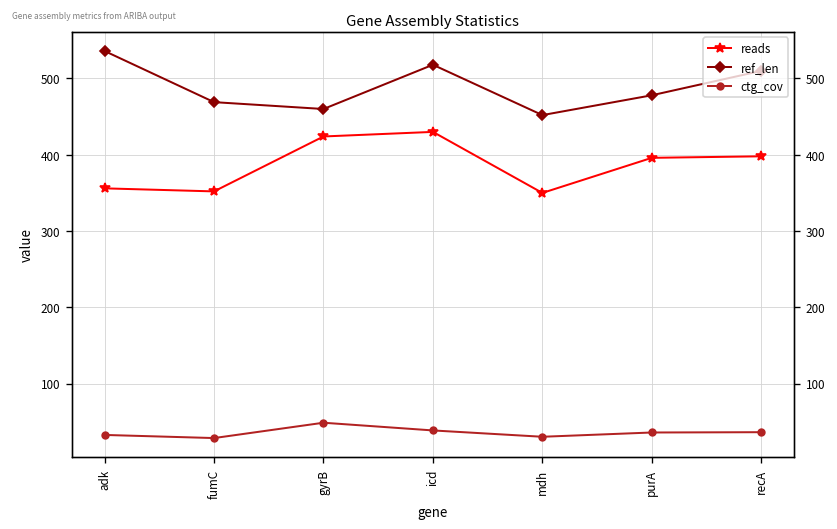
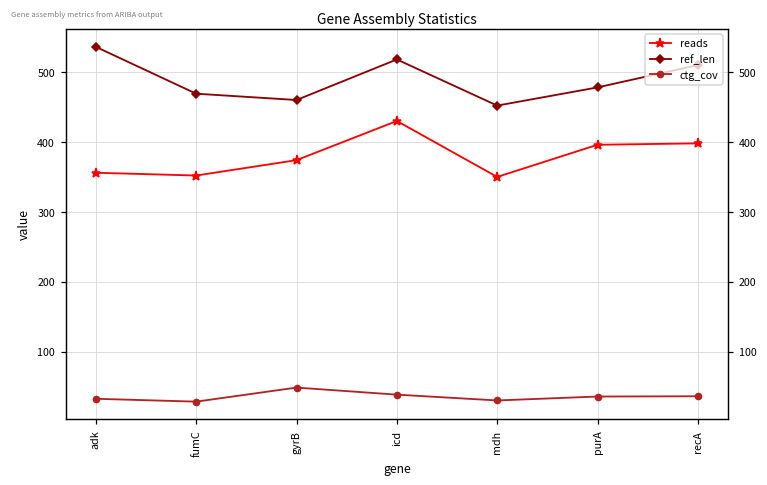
  {
    "reads": {
      "adk": 360,
      "fumC": 350,
-     "gyrB": 420,
+     "gyrB": 370,
      "icd": 430,
      "mdh": 350,
      "purA": 400,
      "recA": 400
    },
    "ref_len": {
      "adk": 540,
      "fumC": 470,
      "gyrB": 460,
      "icd": 520,
      "mdh": 450,
      "purA": 480
    },
    "ctg_cov": {
      "adk": 30,
      "fumC": 30,
      "gyrB": 50,
      "icd": 40,
      "mdh": 30,
      "purA": 40,
      "recA": 40
    }
  }
